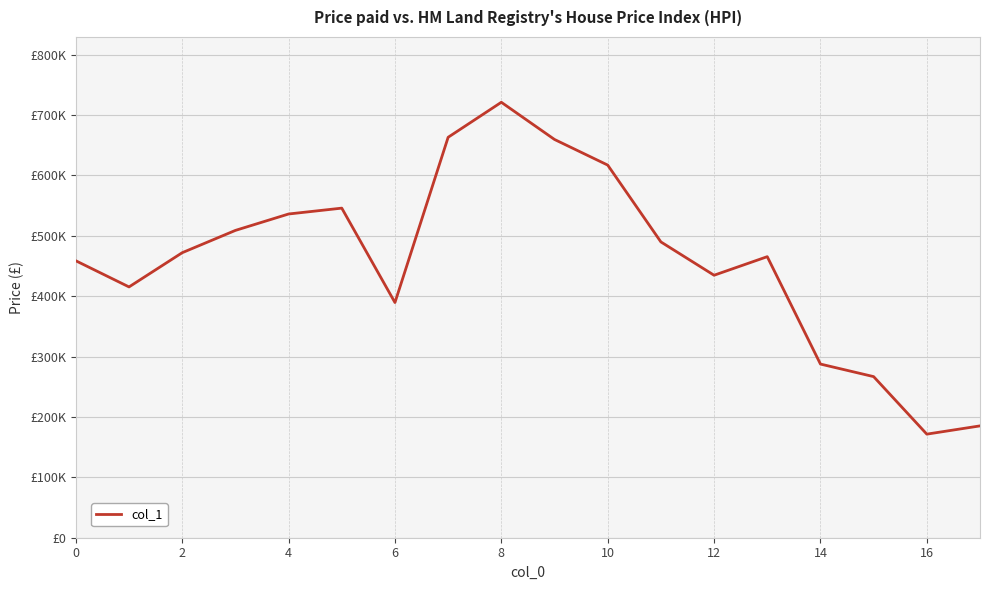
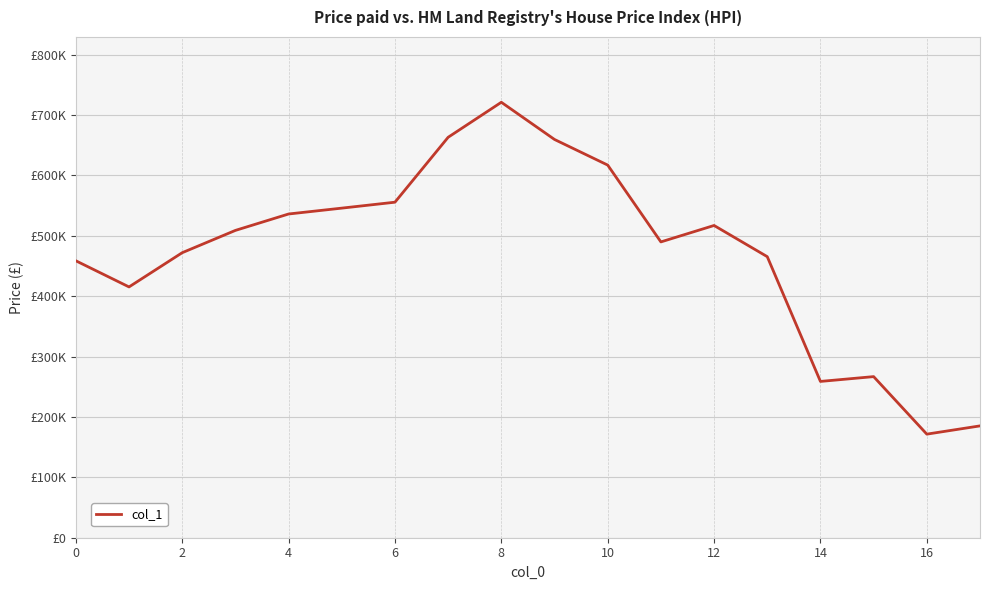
  {
    "0": "£460000",
    "2": "£470000",
    "4": "£540000",
-   "6": "£390000",
+   "6": "£560000",
    "8": "£720000",
    "10": "£620000",
-   "12": "£430000",
-   "14": "£290000",
+   "12": "£520000",
+   "14": "£260000",
    "16": "£170000"
  }
